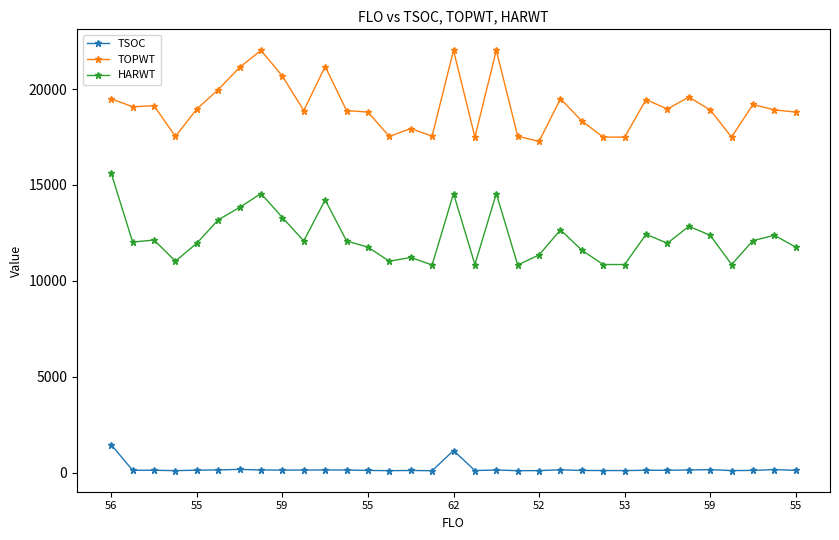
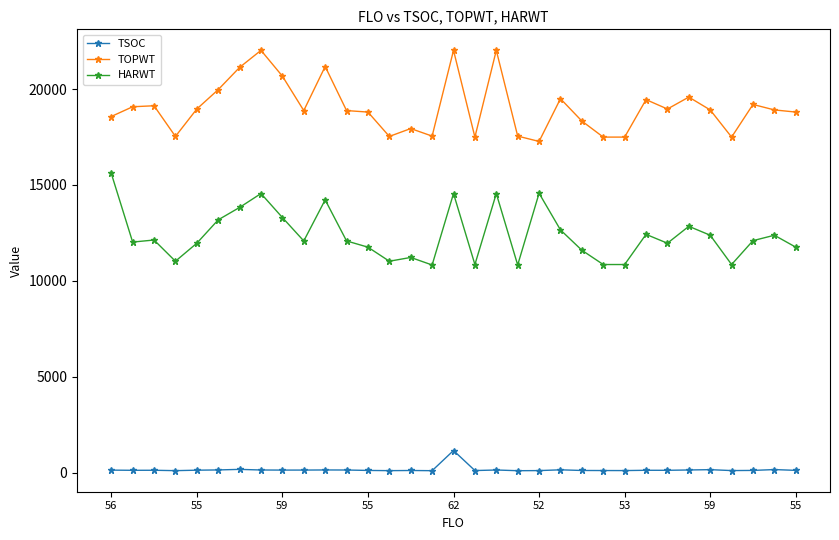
  {
    "TSOC": {
-     "56": 1500,
+     "56": 100,
      "62": 1200,
      "52": 100,
      "53": 100
    },
    "TOPWT": {
-     "56": 19500,
+     "56": 18600,
      "62": 22000,
      "52": 17300,
      "53": 17500
    },
    "HARWT": {
      "56": 15600,
      "62": 14600,
-     "52": 11400,
+     "52": 14600,
      "53": 10900
    }
  }
